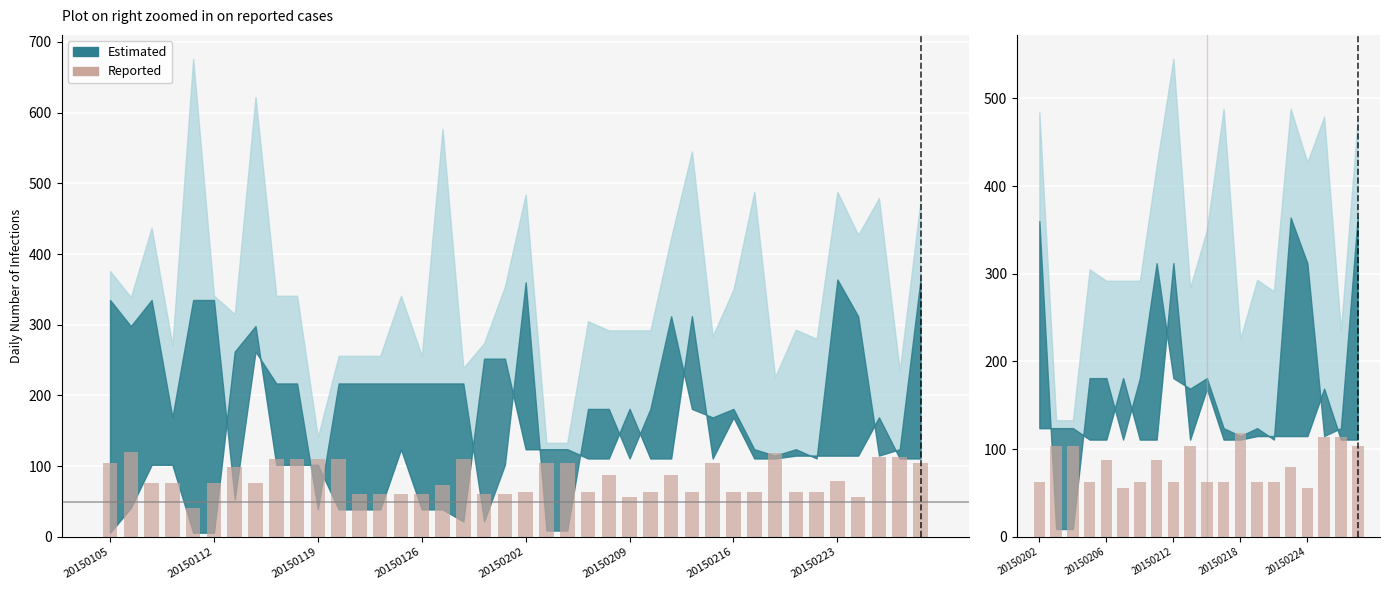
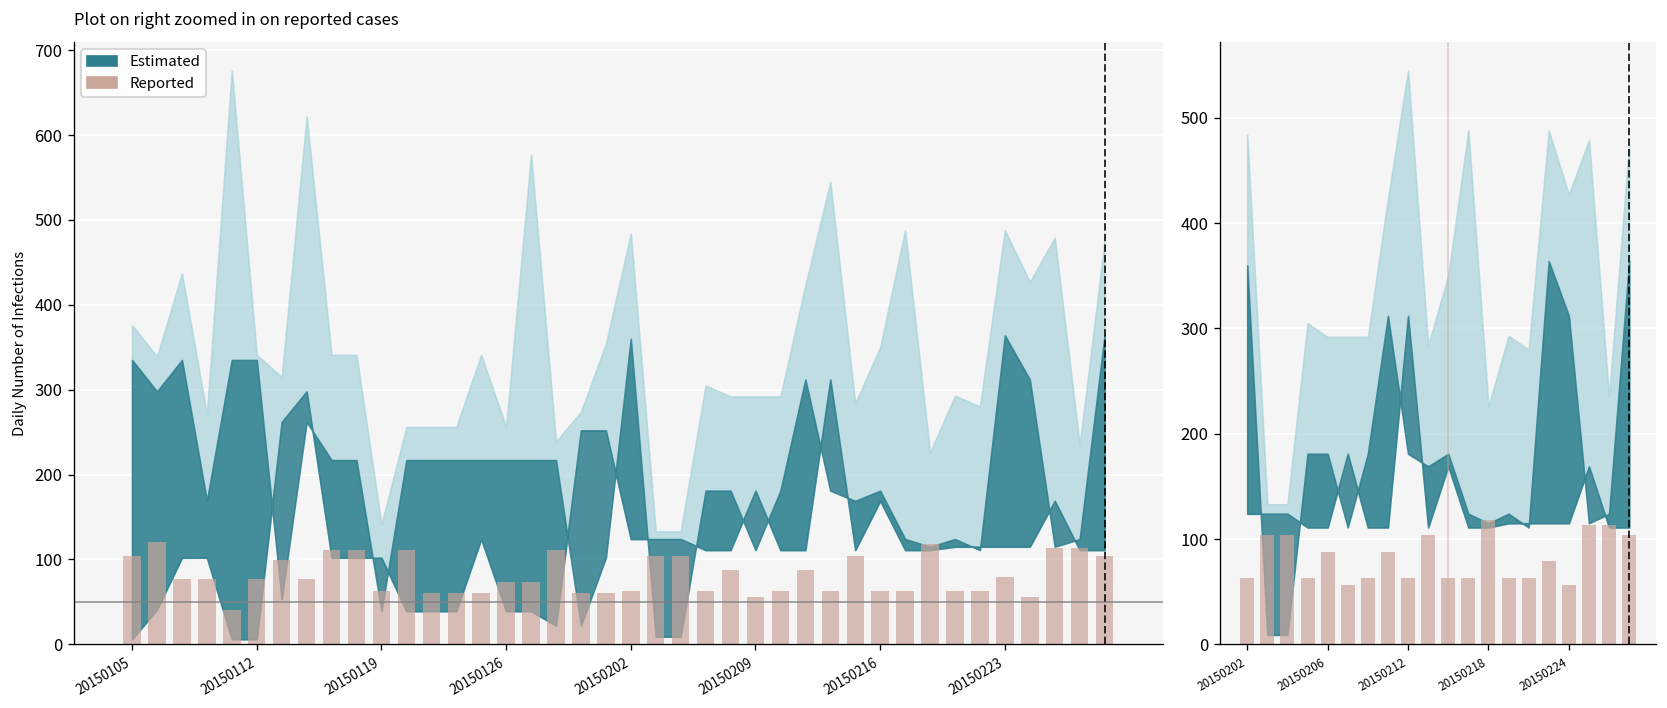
  {
    "Plot on right zoomed in on reported cases": {
      "Reported": {
        "20150105": 100,
        "20150112": 80,
-       "20150119": 110,
-       "20150126": 60,
+       "20150119": 60,
+       "20150126": 70,
        "20150202": 60,
        "20150209": 60,
        "20150216": 60,
        "20150223": 80
      }
    }
  }
